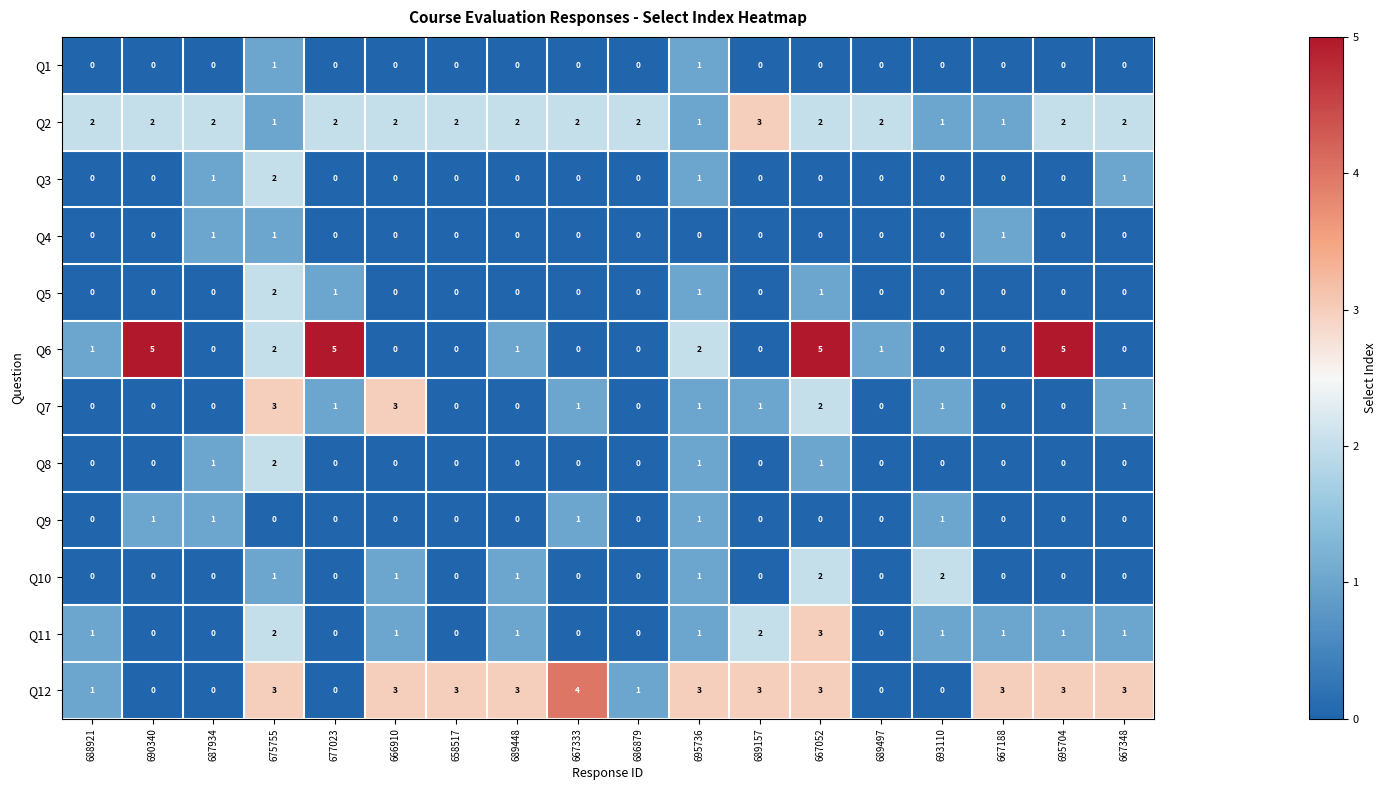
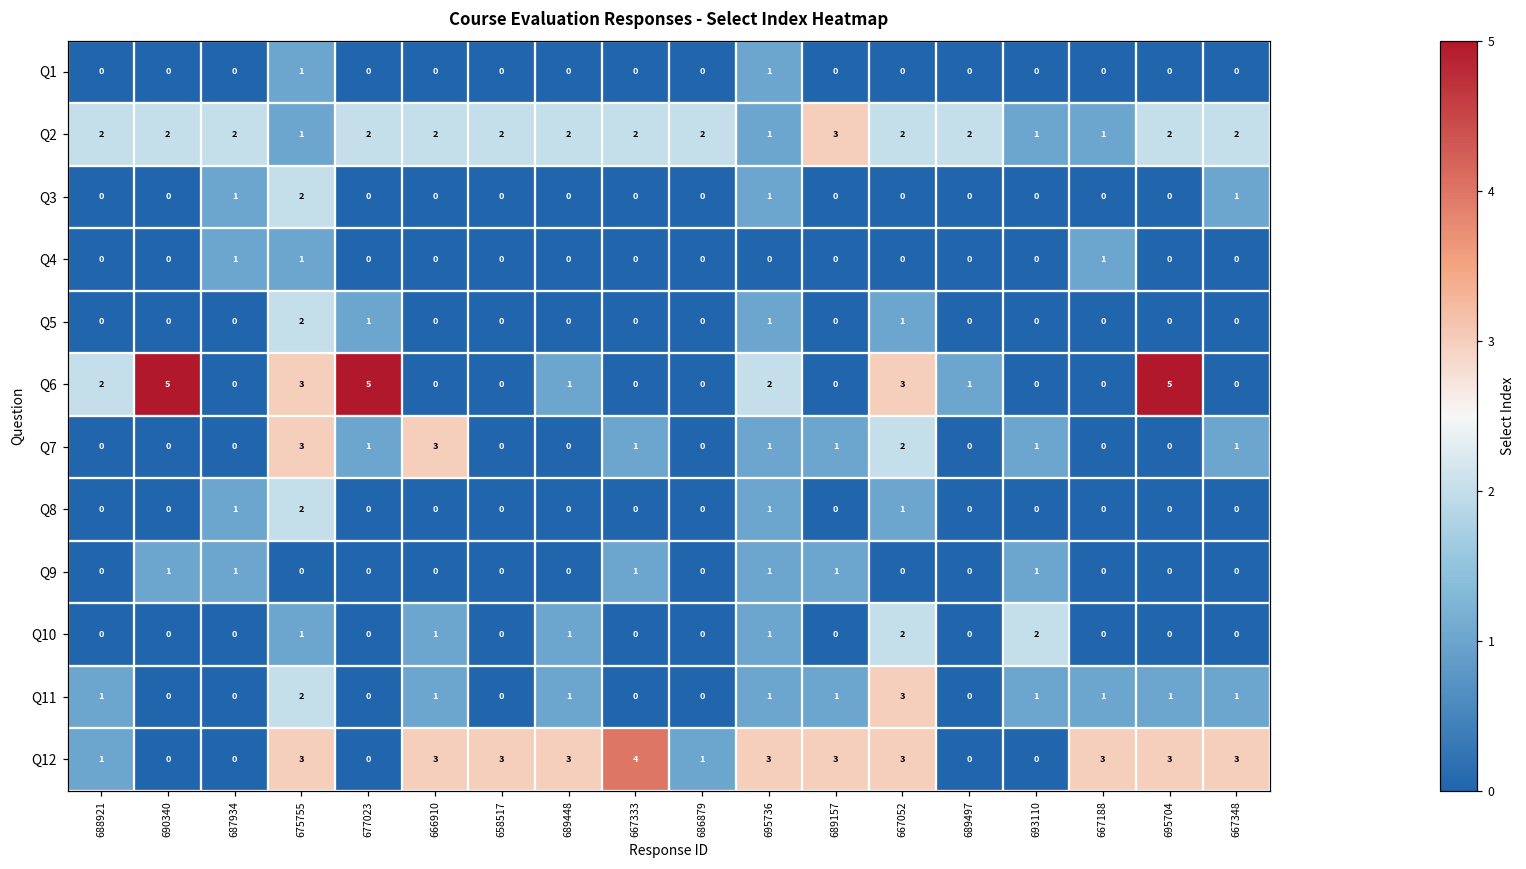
  {
    "Q6": {
-     "688921": 1,
+     "688921": 2,
      "690340": 5,
      "687934": 0,
-     "675755": 2,
+     "675755": 3,
      "677023": 5,
      "666910": 0,
      "658517": 0,
      "689448": 1,
      "667333": 0,
      "686879": 0,
      "695736": 2,
      "689157": 0,
-     "667052": 5,
+     "667052": 3,
      "689497": 1,
      "693110": 0,
      "667188": 0,
      "695704": 5,
      "667348": 0
    },
    "Q9": {
      "688921": 0,
      "690340": 1,
      "687934": 1,
      "675755": 0,
      "677023": 0,
      "666910": 0,
      "658517": 0,
      "689448": 0,
      "667333": 1,
      "686879": 0,
      "695736": 1,
-     "689157": 0,
+     "689157": 1,
      "667052": 0,
      "689497": 0,
      "693110": 1,
      "667188": 0,
      "695704": 0,
      "667348": 0
    },
    "Q11": {
      "688921": 1,
      "690340": 0,
      "687934": 0,
      "675755": 2,
      "677023": 0,
      "666910": 1,
      "658517": 0,
      "689448": 1,
      "667333": 0,
      "686879": 0,
      "695736": 1,
-     "689157": 2,
+     "689157": 1,
      "667052": 3,
      "689497": 0,
      "693110": 1,
      "667188": 1,
      "695704": 1,
      "667348": 1
    }
  }
